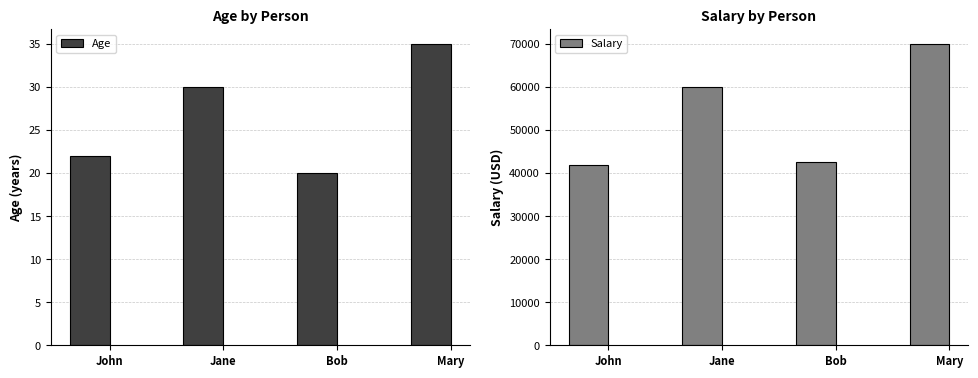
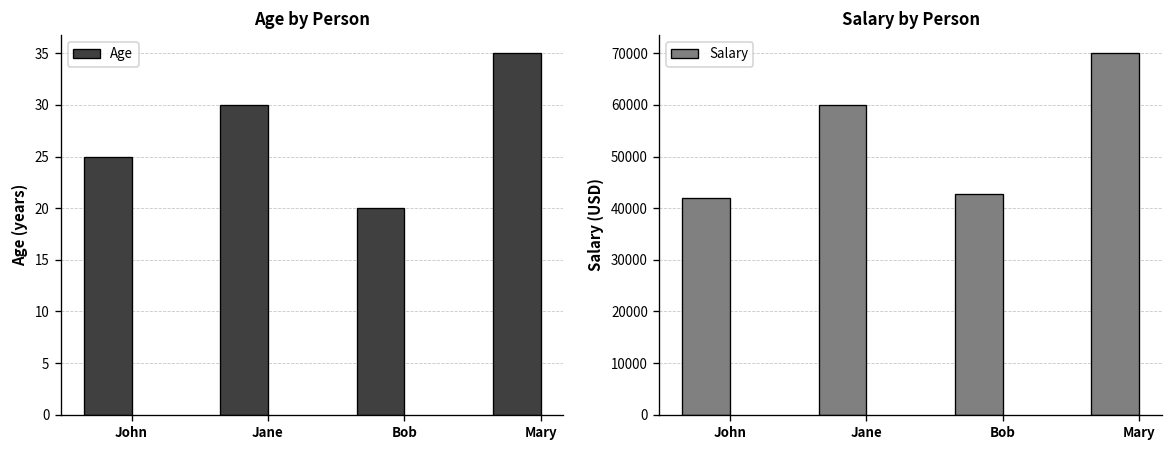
  {
    "Age by Person": {
-     "John": 22,
+     "John": 25,
      "Jane": 30,
      "Bob": 20,
      "Mary": 35
    },
    "Salary by Person": {
      "John": 42000,
      "Jane": 60000,
      "Bob": 43000,
      "Mary": 70000
    }
  }
